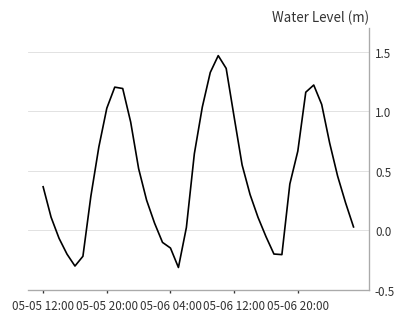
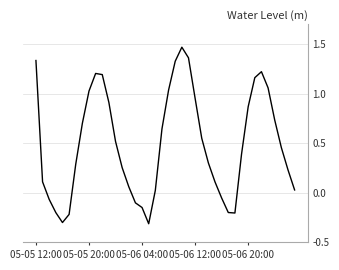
  {
-   "05-05 12:00": 0.4,
+   "05-05 12:00": 1.3,
    "05-05 20:00": 1.0,
    "05-06 04:00": -0.1,
    "05-06 12:00": 1.0,
-   "05-06 20:00": 0.7
+   "05-06 20:00": 0.9
  }
